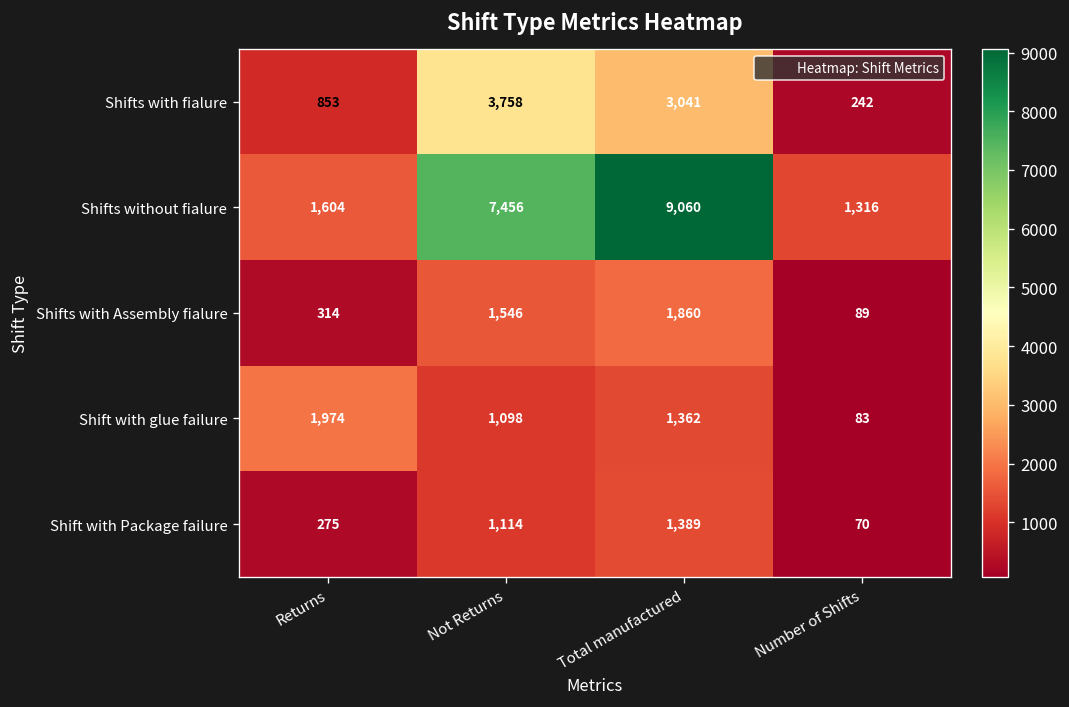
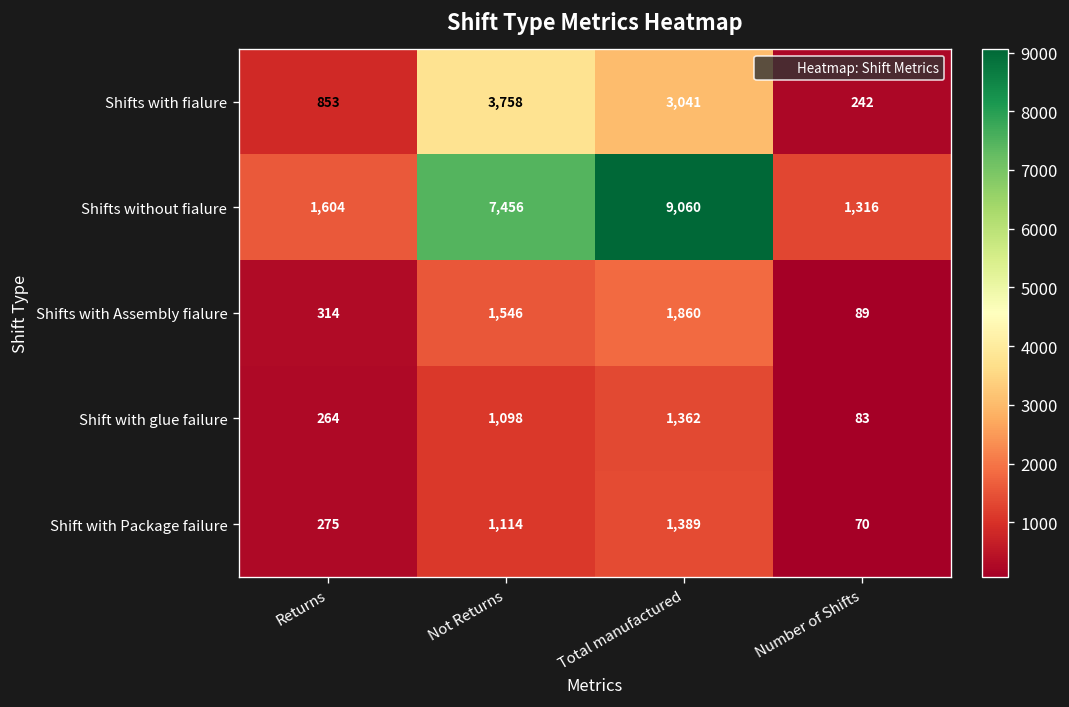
  {
    "Shifts with fialure": {
      "Returns": "853",
      "Not Returns": "3,758",
      "Total manufactured": "3,041",
      "Number of Shifts": "242"
    },
    "Shifts without fialure": {
      "Returns": "1,604",
      "Not Returns": "7,456",
      "Total manufactured": "9,060",
      "Number of Shifts": "1,316"
    },
    "Shifts with Assembly fialure": {
      "Returns": "314",
      "Not Returns": "1,546",
      "Total manufactured": "1,860",
      "Number of Shifts": "89"
    },
    "Shift with glue failure": {
-     "Returns": "1,974",
+     "Returns": "264",
      "Not Returns": "1,098",
      "Total manufactured": "1,362",
      "Number of Shifts": "83"
    },
    "Shift with Package failure": {
      "Returns": "275",
      "Not Returns": "1,114",
      "Total manufactured": "1,389",
      "Number of Shifts": "70"
    }
  }
